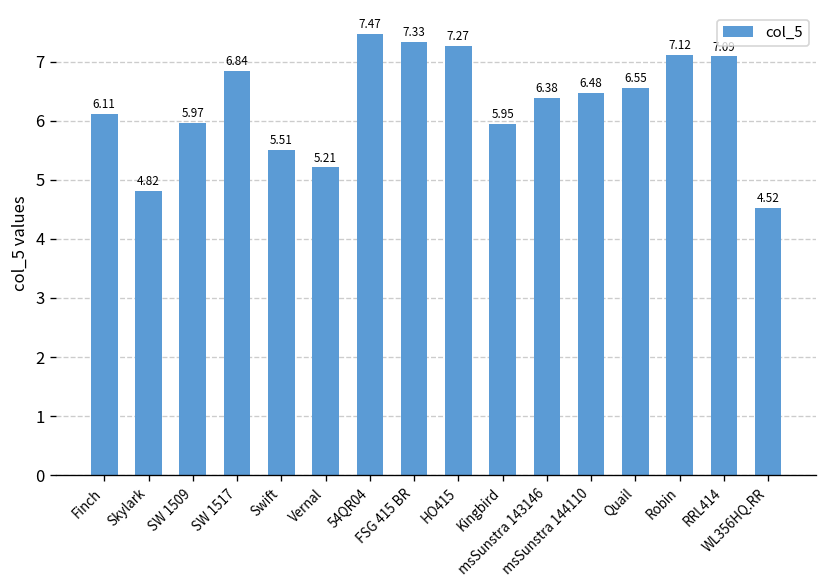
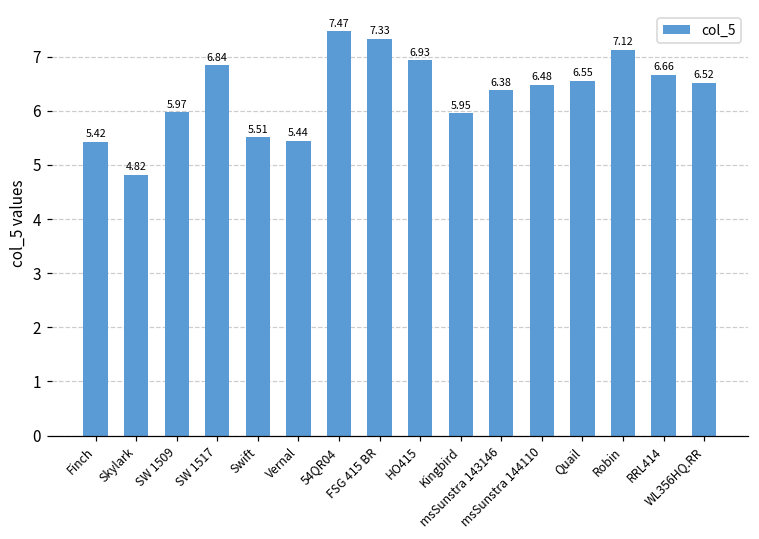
  {
-   "Finch": 6.11,
+   "Finch": 5.42,
    "Skylark": 4.82,
    "SW 1509": 5.97,
    "SW 1517": 6.84,
    "Swift": 5.51,
-   "Vernal": 5.21,
+   "Vernal": 5.44,
    "54QR04": 7.47,
    "FSG 415 BR": 7.33,
-   "HO415": 7.27,
+   "HO415": 6.93,
    "Kingbird": 5.95,
    "msSunstra 143146": 6.38,
    "msSunstra 144110": 6.48,
    "Quail": 6.55,
    "Robin": 7.12,
-   "RRL414": 7.1,
-   "WL356HQ.RR": 4.52
+   "RRL414": 6.7,
+   "WL356HQ.RR": 6.52
  }
